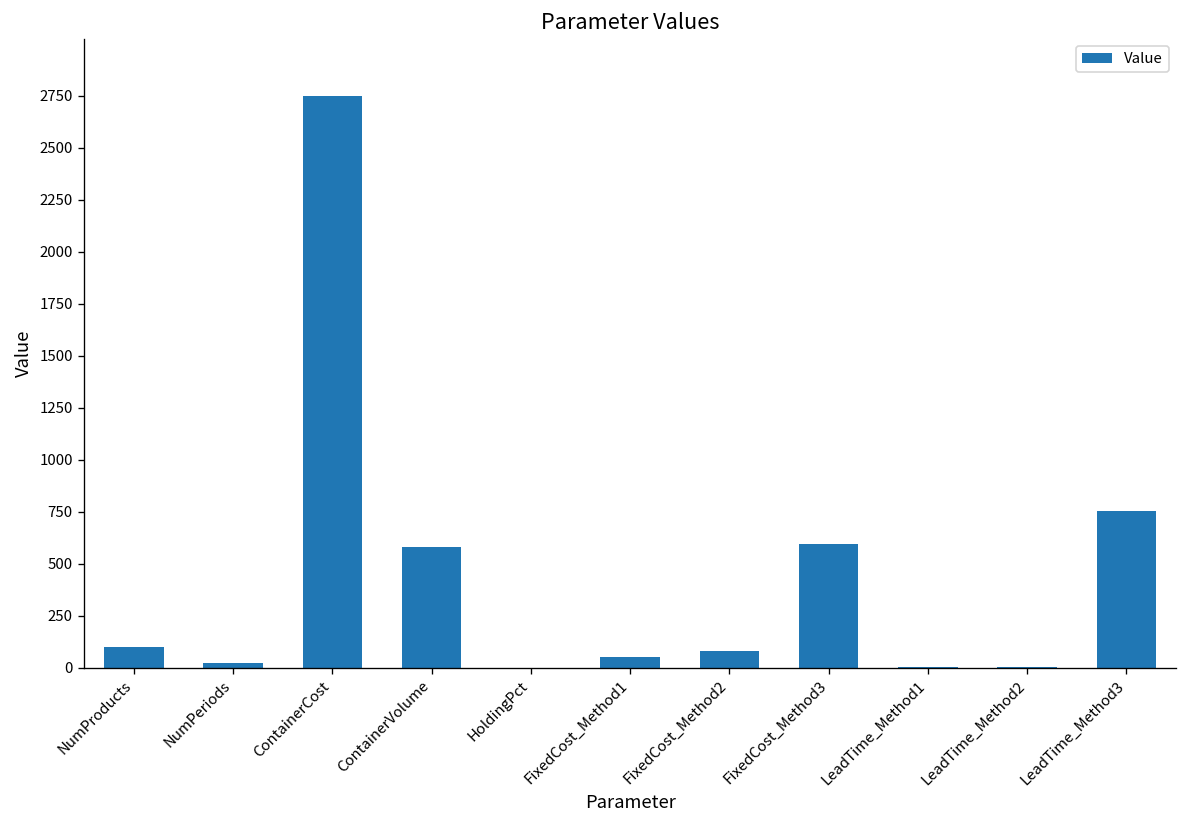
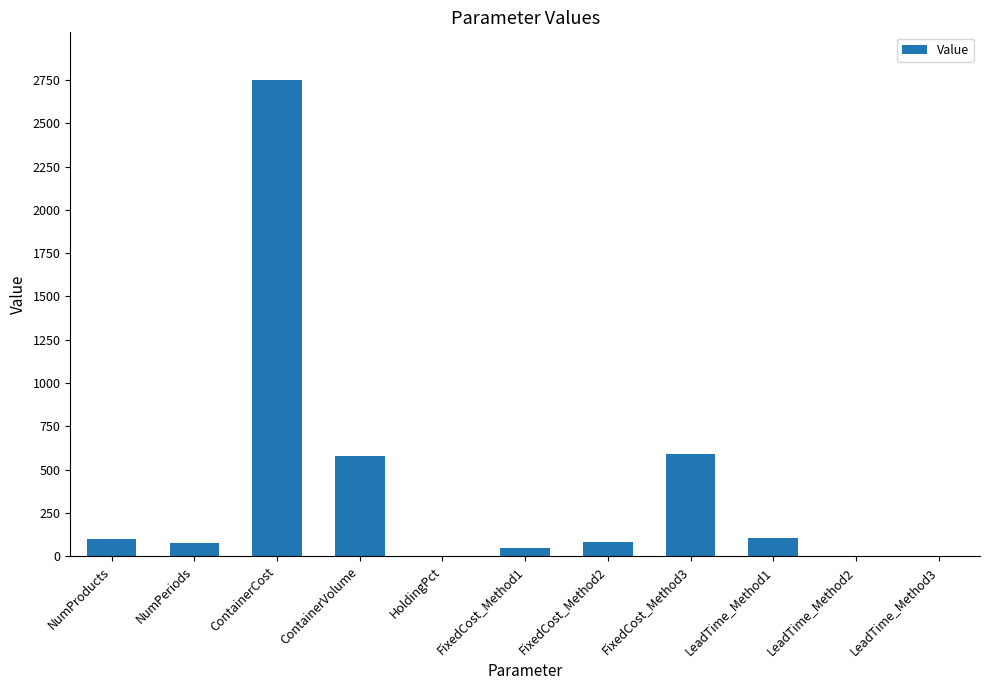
  {
    "NumProducts": 100,
-   "NumPeriods": 20,
+   "NumPeriods": 80,
    "ContainerCost": 2750,
    "ContainerVolume": 580,
    "FixedCost_Method1": 50,
    "FixedCost_Method2": 80,
    "FixedCost_Method3": 590,
-   "LeadTime_Method1": 0,
-   "LeadTime_Method3": 760
+   "LeadTime_Method1": 110,
+   "LeadTime_Method3": 0
  }
